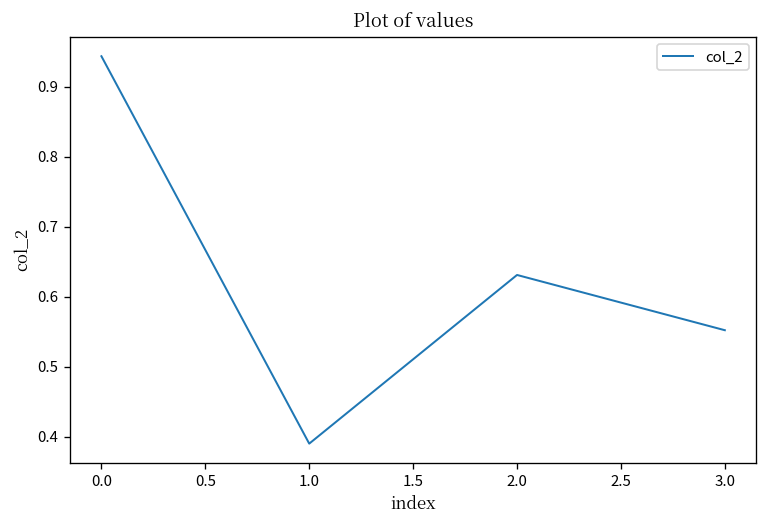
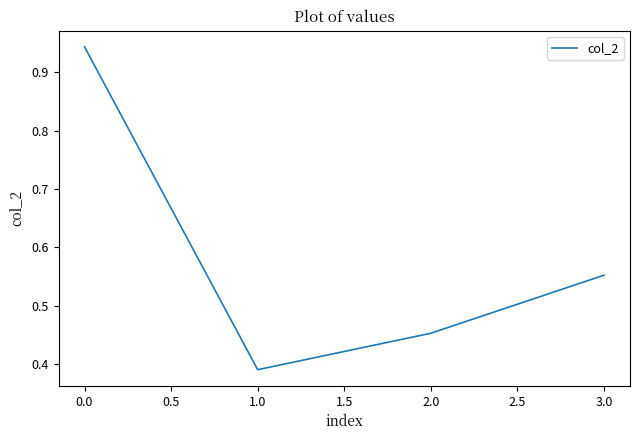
  {
    "0.0": 0.94,
    "1.0": 0.39,
-   "2.0": 0.63,
+   "2.0": 0.45,
    "3.0": 0.55
  }
